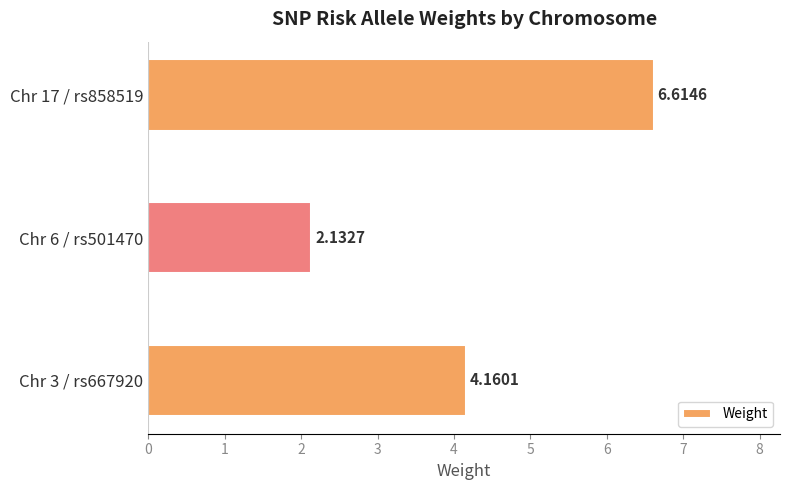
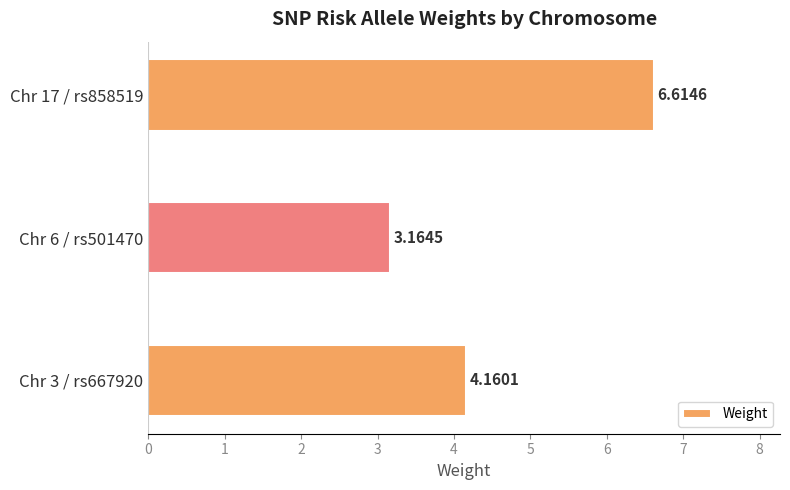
  {
    "Chr 17 / rs858519": 6.6146,
-   "Chr 6 / rs501470": 2.1327,
+   "Chr 6 / rs501470": 3.1645,
    "Chr 3 / rs667920": 4.1601
  }
